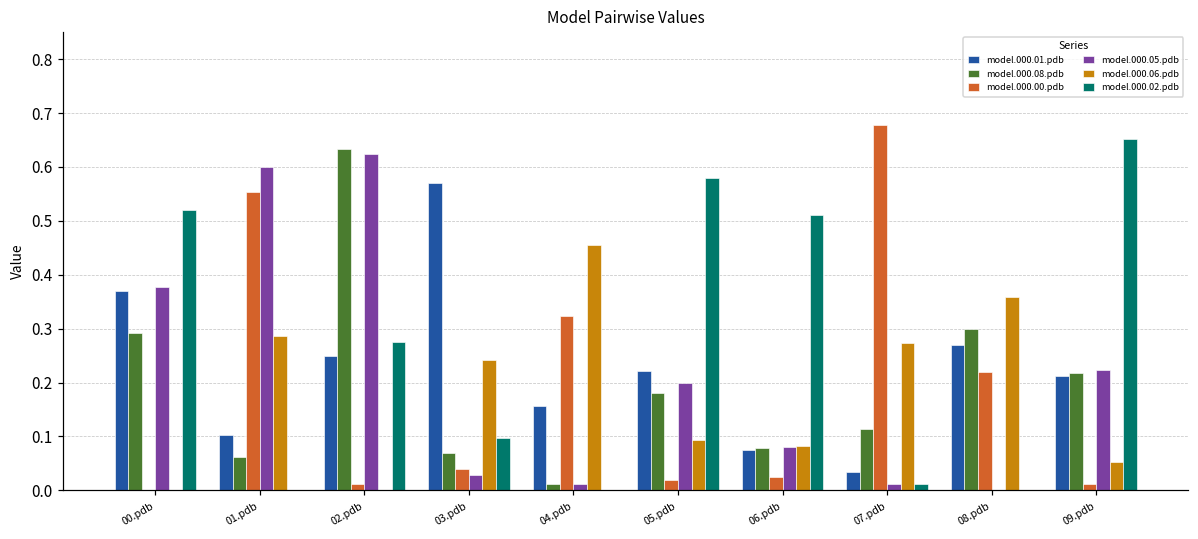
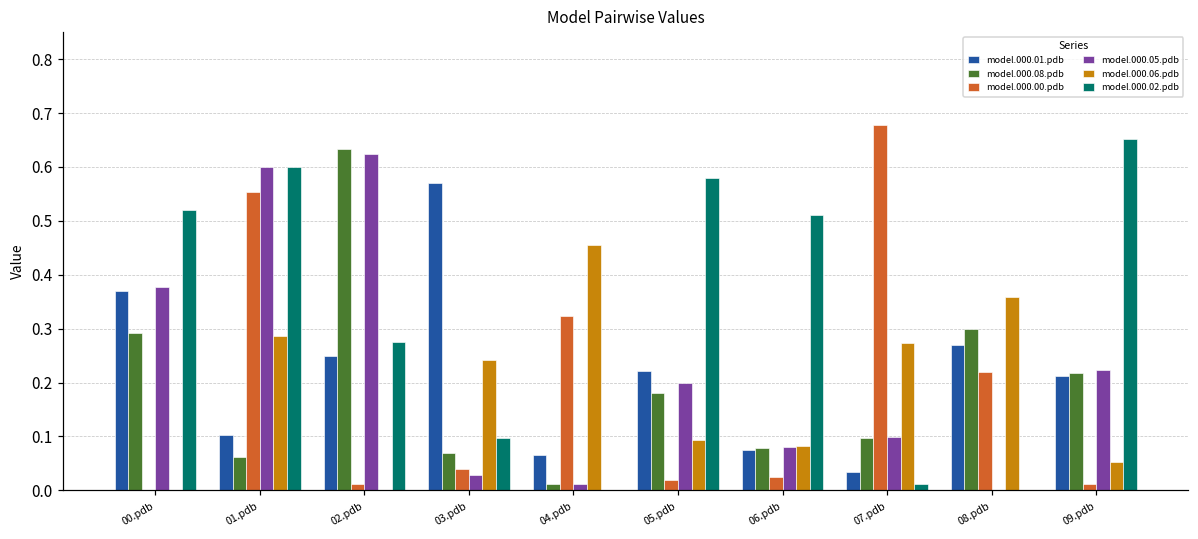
  {
    "model.000.01.pdb": {
      "00.pdb": 0.37,
      "01.pdb": 0.10,
      "02.pdb": 0.25,
      "03.pdb": 0.57,
-     "04.pdb": 0.16,
+     "04.pdb": 0.07,
      "05.pdb": 0.22,
      "06.pdb": 0.08,
      "07.pdb": 0.03,
      "08.pdb": 0.27,
      "09.pdb": 0.21
    },
    "model.000.08.pdb": {
      "00.pdb": 0.29,
      "01.pdb": 0.06,
      "02.pdb": 0.63,
      "03.pdb": 0.07,
      "04.pdb": 0.01,
      "05.pdb": 0.18,
      "06.pdb": 0.08,
-     "07.pdb": 0.11,
+     "07.pdb": 0.10,
      "08.pdb": 0.30,
      "09.pdb": 0.22
    },
    "model.000.05.pdb": {
      "00.pdb": 0.38,
      "01.pdb": 0.60,
      "02.pdb": 0.63,
      "03.pdb": 0.03,
      "04.pdb": 0.01,
      "05.pdb": 0.20,
      "06.pdb": 0.08,
-     "07.pdb": 0.01,
+     "07.pdb": 0.10,
      "08.pdb": 0.00,
      "09.pdb": 0.22
    },
    "model.000.02.pdb": {
      "00.pdb": 0.52,
-     "01.pdb": 0.0,
+     "01.pdb": 0.6,
      "02.pdb": 0.28,
      "03.pdb": 0.1,
      "04.pdb": 0.0,
      "05.pdb": 0.58,
      "06.pdb": 0.51,
      "07.pdb": 0.01,
      "08.pdb": 0.0,
      "09.pdb": 0.65
    }
  }
